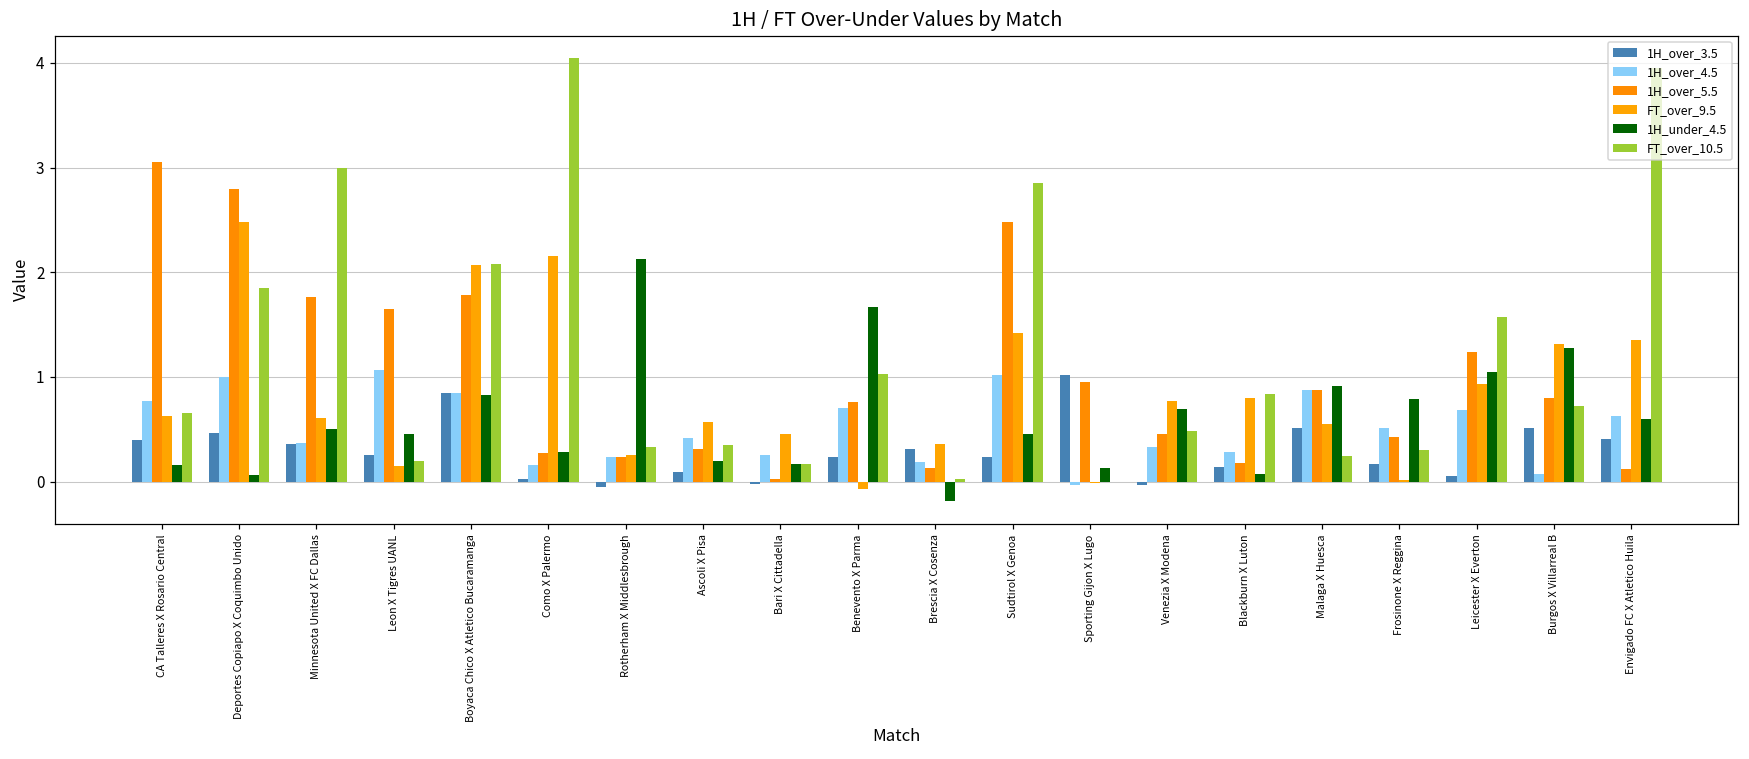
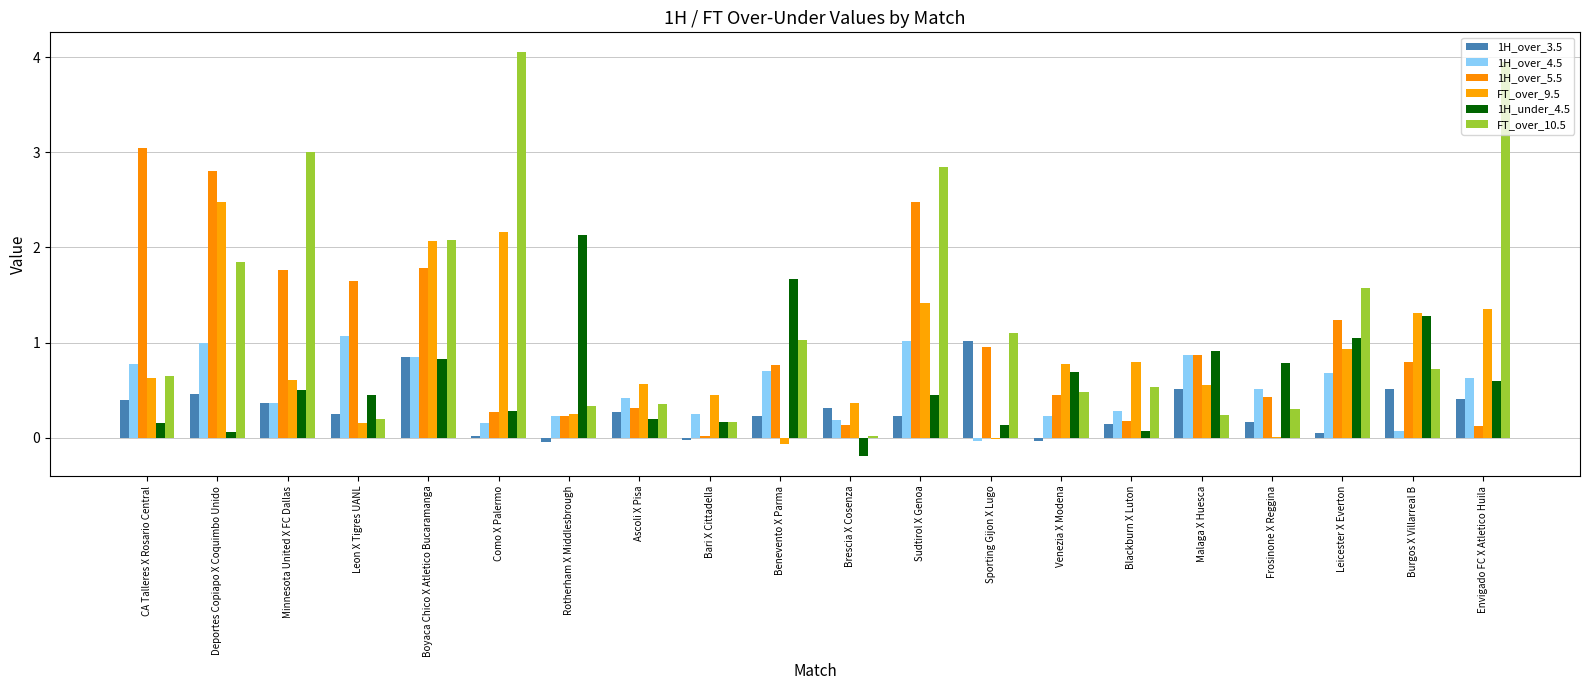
  {
    "1H_over_3.5": {
      "CA Talleres X Rosario Central": 0.4,
      "Deportes Copiapo X Coquimbo Unido": 0.5,
      "Minnesota United X FC Dallas": 0.4,
      "Leon X Tigres UANL": 0.3,
      "Boyaca Chico X Atletico Bucaramanga": 0.9,
      "Rotherham X Middlesbrough": -0.1,
-     "Ascoli X Pisa": 0.1,
+     "Ascoli X Pisa": 0.3,
      "Benevento X Parma": 0.2,
      "Brescia X Cosenza": 0.3,
      "Sudtirol X Genoa": 0.2,
      "Sporting Gijon X Lugo": 1.0,
      "Venezia X Modena": 0.0,
      "Blackburn X Luton": 0.1,
      "Malaga X Huesca": 0.5,
      "Frosinone X Reggina": 0.2,
      "Leicester X Everton": 0.1,
      "Burgos X Villarreal B": 0.5,
      "Envigado FC X Atletico Huila": 0.4
    },
    "1H_over_4.5": {
      "CA Talleres X Rosario Central": 0.8,
      "Deportes Copiapo X Coquimbo Unido": 1.0,
      "Minnesota United X FC Dallas": 0.4,
      "Leon X Tigres UANL": 1.1,
      "Boyaca Chico X Atletico Bucaramanga": 0.9,
      "Como X Palermo": 0.2,
      "Rotherham X Middlesbrough": 0.2,
      "Ascoli X Pisa": 0.4,
      "Bari X Cittadella": 0.2,
      "Benevento X Parma": 0.7,
      "Brescia X Cosenza": 0.2,
      "Sudtirol X Genoa": 1.0,
      "Sporting Gijon X Lugo": 0.0,
-     "Venezia X Modena": 0.3,
+     "Venezia X Modena": 0.2,
      "Blackburn X Luton": 0.3,
      "Malaga X Huesca": 0.9,
      "Frosinone X Reggina": 0.5,
      "Leicester X Everton": 0.7,
      "Burgos X Villarreal B": 0.1,
      "Envigado FC X Atletico Huila": 0.6
    },
    "1H_under_4.5": {
      "CA Talleres X Rosario Central": 0.2,
      "Deportes Copiapo X Coquimbo Unido": 0.1,
      "Minnesota United X FC Dallas": 0.5,
      "Leon X Tigres UANL": 0.5,
      "Boyaca Chico X Atletico Bucaramanga": 0.8,
      "Como X Palermo": 0.3,
      "Rotherham X Middlesbrough": 2.1,
      "Ascoli X Pisa": 0.2,
      "Bari X Cittadella": 0.2,
      "Benevento X Parma": 1.7,
      "Brescia X Cosenza": -0.2,
      "Sudtirol X Genoa": 0.5,
      "Sporting Gijon X Lugo": 0.1,
      "Venezia X Modena": 0.7,
      "Blackburn X Luton": 0.1,
      "Malaga X Huesca": 0.9,
      "Frosinone X Reggina": 0.8,
      "Leicester X Everton": 1.1,
      "Burgos X Villarreal B": 1.3,
      "Envigado FC X Atletico Huila": 0.6
    },
    "FT_over_10.5": {
      "CA Talleres X Rosario Central": 0.6,
      "Deportes Copiapo X Coquimbo Unido": 1.9,
      "Minnesota United X FC Dallas": 3.0,
      "Leon X Tigres UANL": 0.2,
      "Boyaca Chico X Atletico Bucaramanga": 2.1,
      "Como X Palermo": 4.1,
      "Rotherham X Middlesbrough": 0.3,
      "Ascoli X Pisa": 0.4,
      "Bari X Cittadella": 0.2,
      "Benevento X Parma": 1.0,
      "Sudtirol X Genoa": 2.9,
-     "Sporting Gijon X Lugo": 0.0,
+     "Sporting Gijon X Lugo": 1.1,
      "Venezia X Modena": 0.5,
-     "Blackburn X Luton": 0.8,
+     "Blackburn X Luton": 0.5,
      "Malaga X Huesca": 0.2,
      "Frosinone X Reggina": 0.3,
      "Leicester X Everton": 1.6,
      "Burgos X Villarreal B": 0.7
    }
  }
